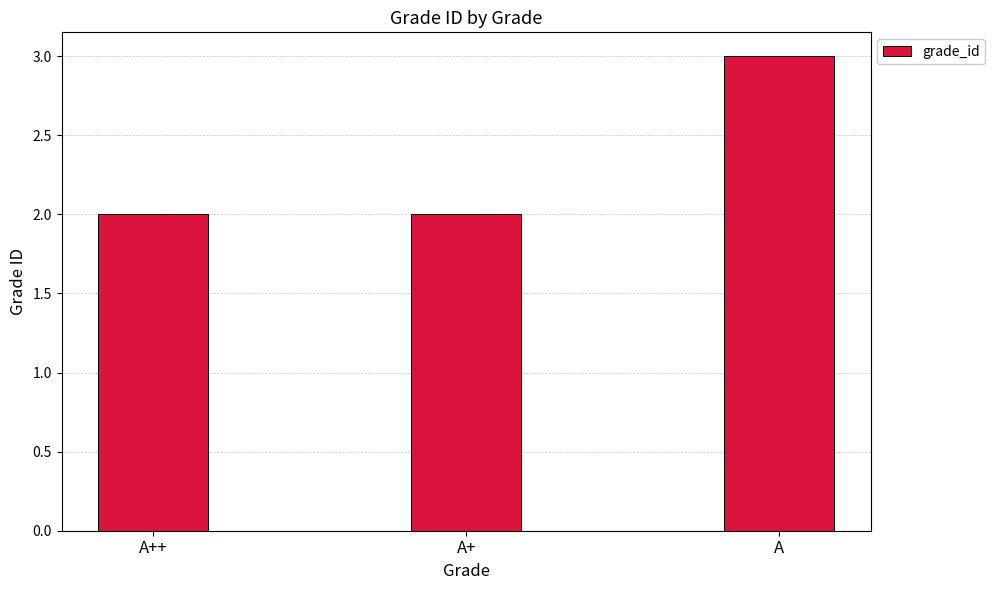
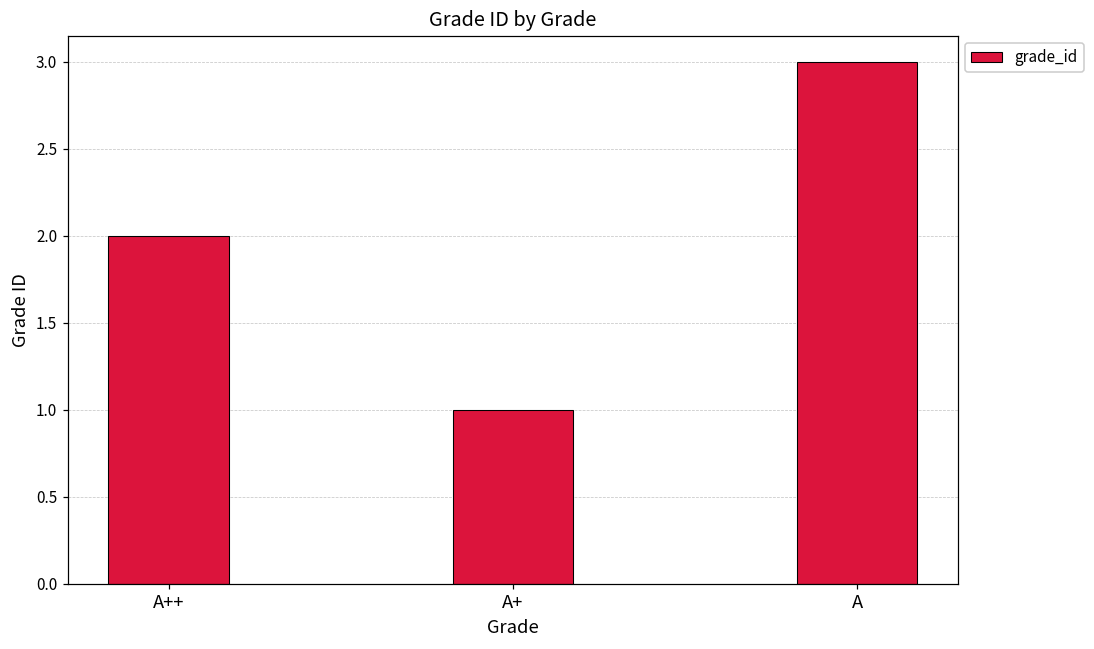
  {
    "A++": 2,
-   "A+": 2,
+   "A+": 1,
    "A": 3
  }
